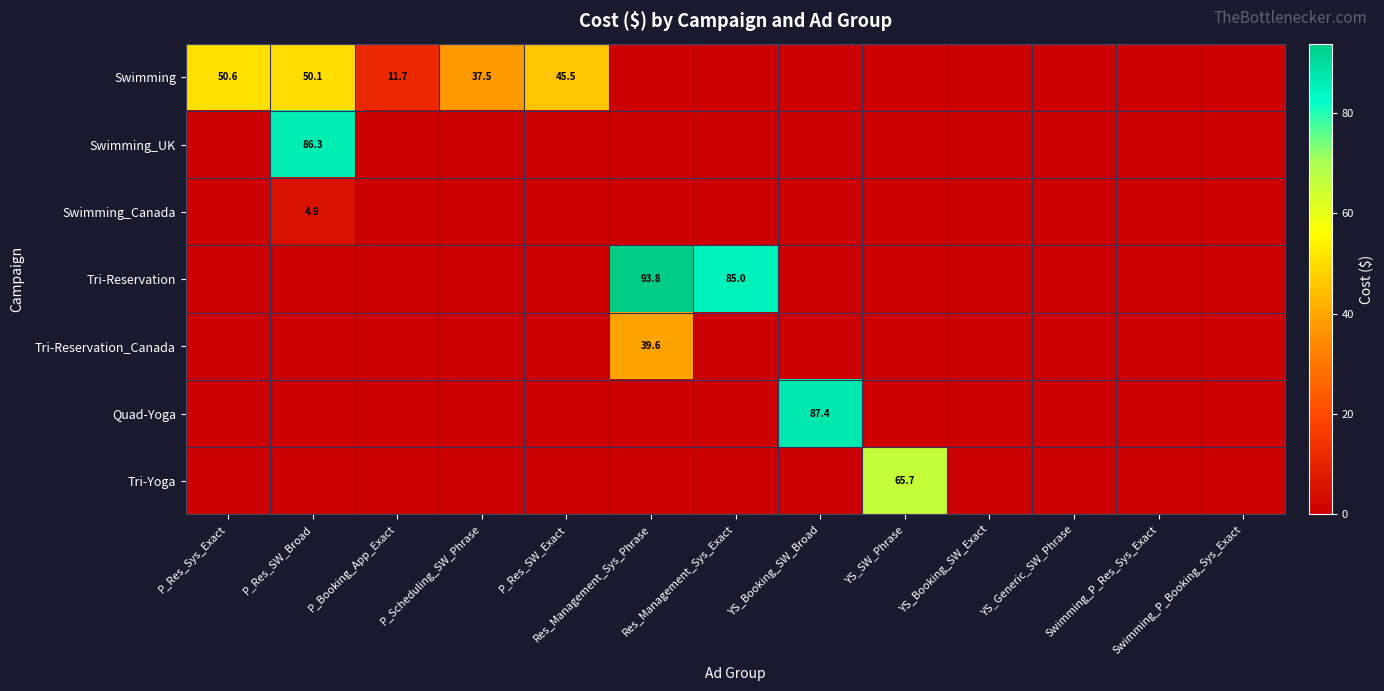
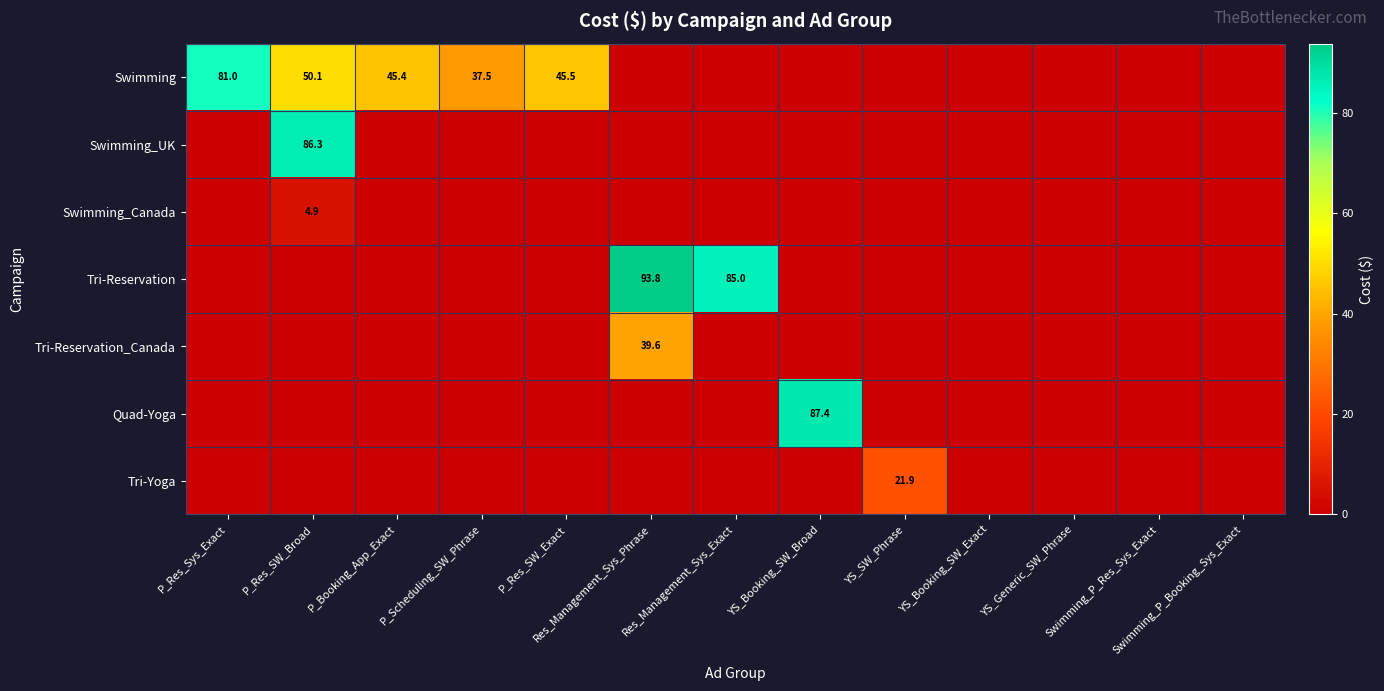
  {
    "Swimming": {
-     "P_Res_Sys_Exact": 50.6,
+     "P_Res_Sys_Exact": 81.0,
      "P_Res_SW_Broad": 50.1,
-     "P_Booking_App_Exact": 11.7,
+     "P_Booking_App_Exact": 45.4,
      "P_Scheduling_SW_Phrase": 37.5,
      "P_Res_SW_Exact": 45.5
    },
    "Swimming_UK": {
      "P_Res_SW_Broad": 86.3
    },
    "Swimming_Canada": {
      "P_Res_SW_Broad": 4.9
    },
    "Tri-Reservation": {
      "Res_Management_Sys_Phrase": 93.8,
      "Res_Management_Sys_Exact": 85.0
    },
    "Tri-Reservation_Canada": {
      "Res_Management_Sys_Phrase": 39.6
    },
    "Quad-Yoga": {
      "YS_Booking_SW_Broad": 87.4
    },
    "Tri-Yoga": {
-     "YS_SW_Phrase": 65.7
+     "YS_SW_Phrase": 21.9
    }
  }
